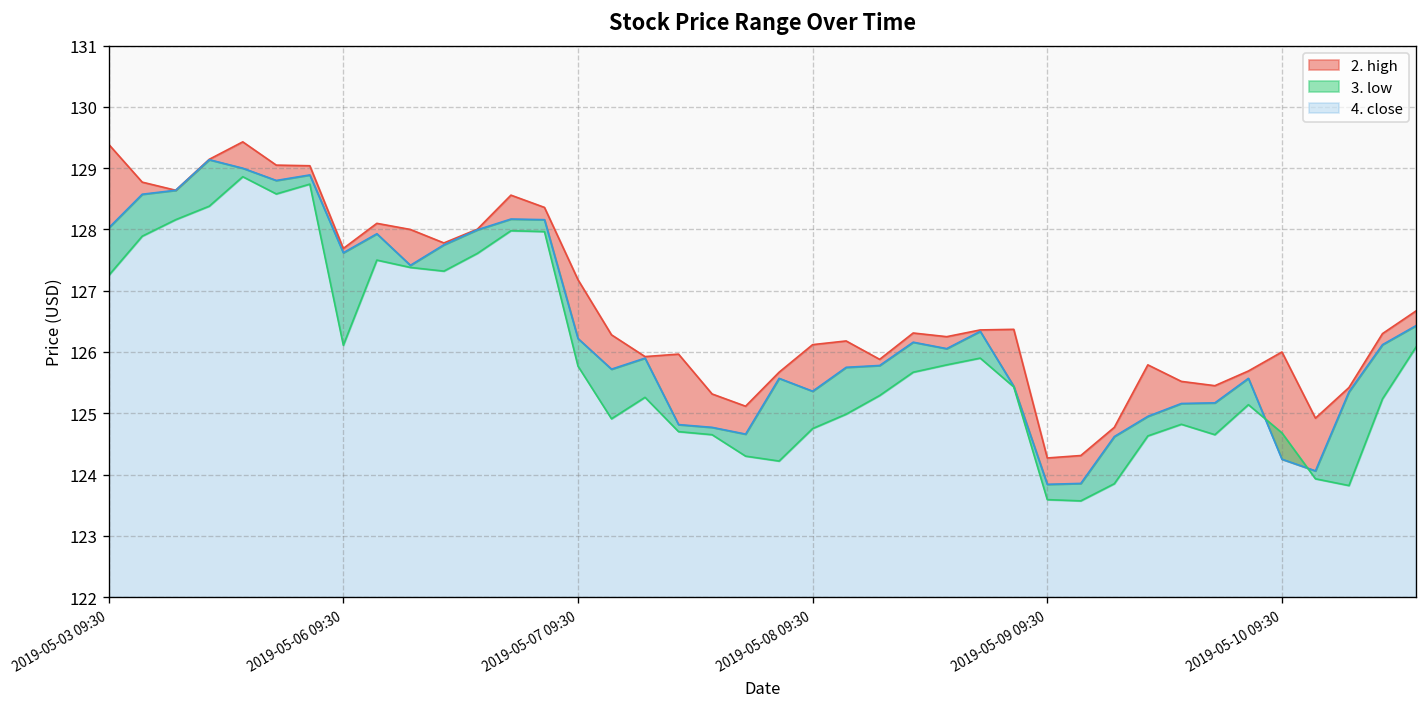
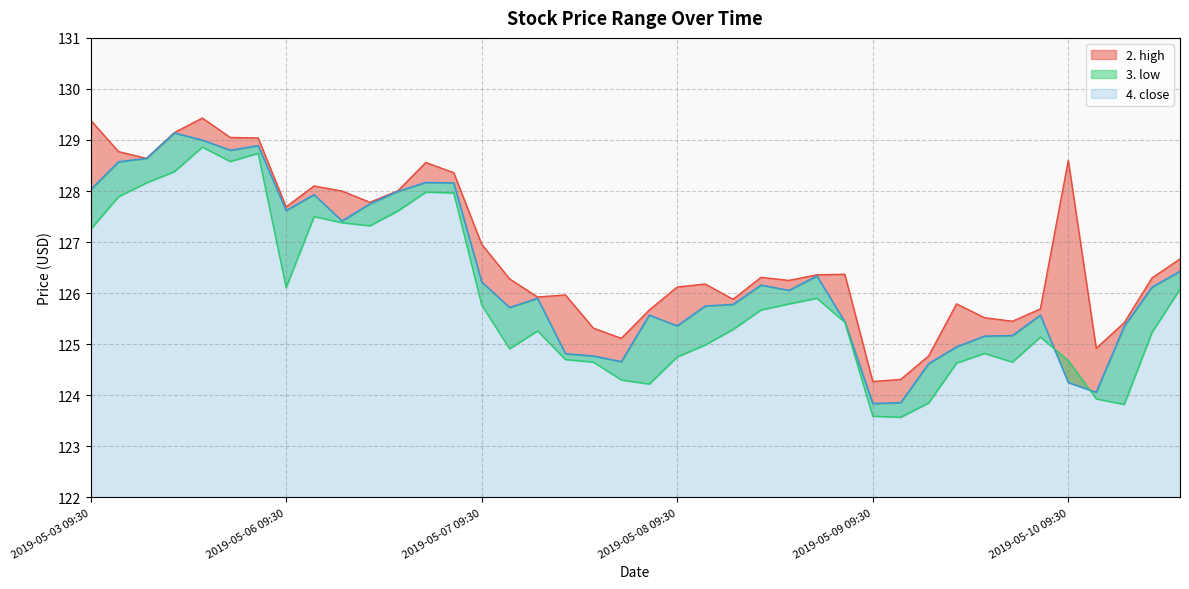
  {
    "2. high": {
      "2019-05-03 09:30": 129.4,
      "2019-05-06 09:30": 127.7,
-     "2019-05-07 09:30": 127.2,
+     "2019-05-07 09:30": 127.0,
      "2019-05-08 09:30": 126.1,
      "2019-05-09 09:30": 124.3,
-     "2019-05-10 09:30": 126.0
+     "2019-05-10 09:30": 128.6
    },
    "4. close": {
      "2019-05-10 09:30": 124.3
    }
  }
